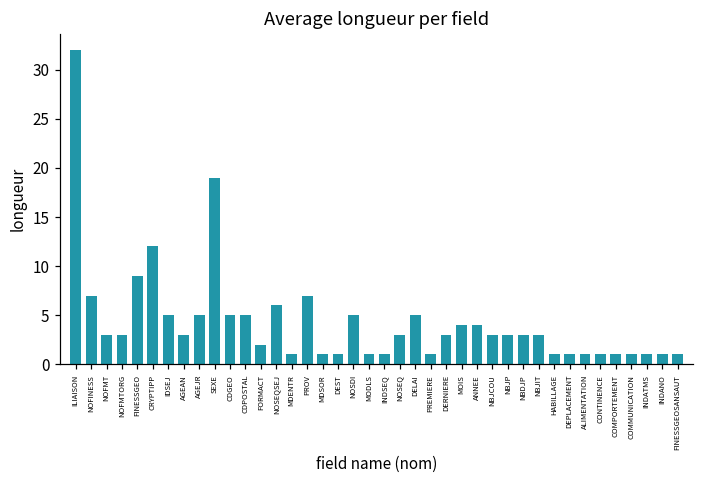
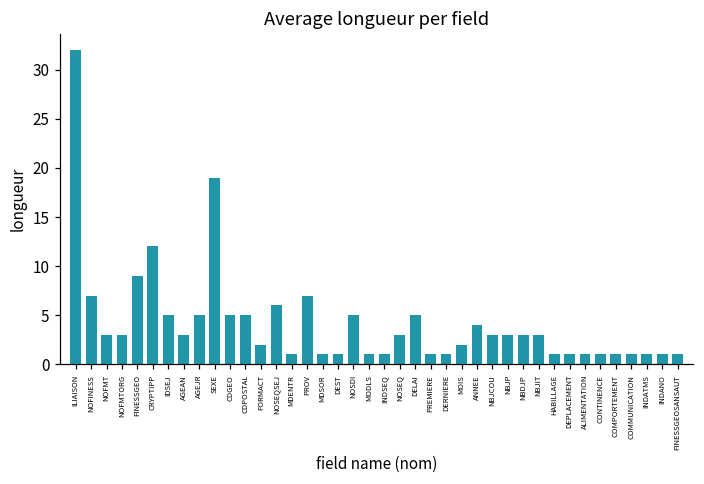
  {
    "ILIAISON": 32,
    "NOFINESS": 7,
    "NOFMT": 3,
    "NOFMTORG": 3,
    "FINESSGEO": 9,
    "CRYPTIPP": 12,
    "IDSEJ": 5,
    "AGEAN": 3,
    "AGEJR": 5,
    "SEXE": 19,
    "CDGEO": 5,
    "CDPOSTAL": 5,
    "FORMACT": 2,
    "NOSEQSEJ": 6,
    "MDENTR": 1,
    "PROV": 7,
    "MDSOR": 1,
    "DEST": 1,
    "NOSDI": 5,
    "MODLS": 1,
    "INDSEQ": 1,
    "NOSEQ": 3,
    "DELAI": 5,
    "PREMIERE": 1,
-   "DERNIERE": 3,
-   "MOIS": 4,
+   "DERNIERE": 1,
+   "MOIS": 2,
    "ANNEE": 4,
    "NBJCOU": 3,
    "NBJP": 3,
    "NBDJP": 3,
    "NBJIT": 3,
    "HABILLAGE": 1,
    "DEPLACEMENT": 1,
    "ALIMENTATION": 1,
    "CONTINENCE": 1,
    "COMPORTEMENT": 1,
    "COMMUNICATION": 1,
    "INDATMS": 1,
    "INDANO": 1,
    "FINESSGEOSANSAUT": 1
  }
